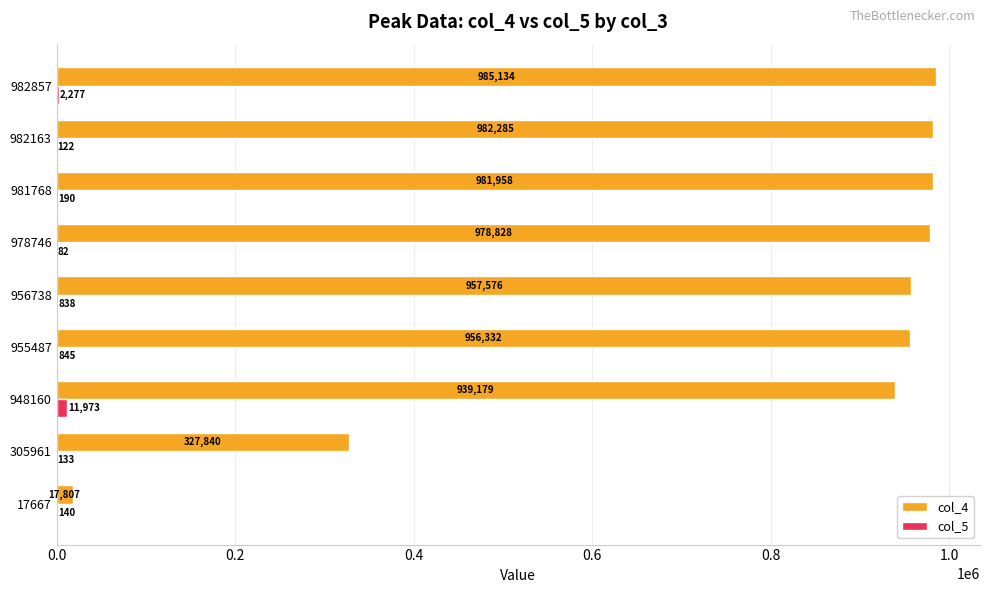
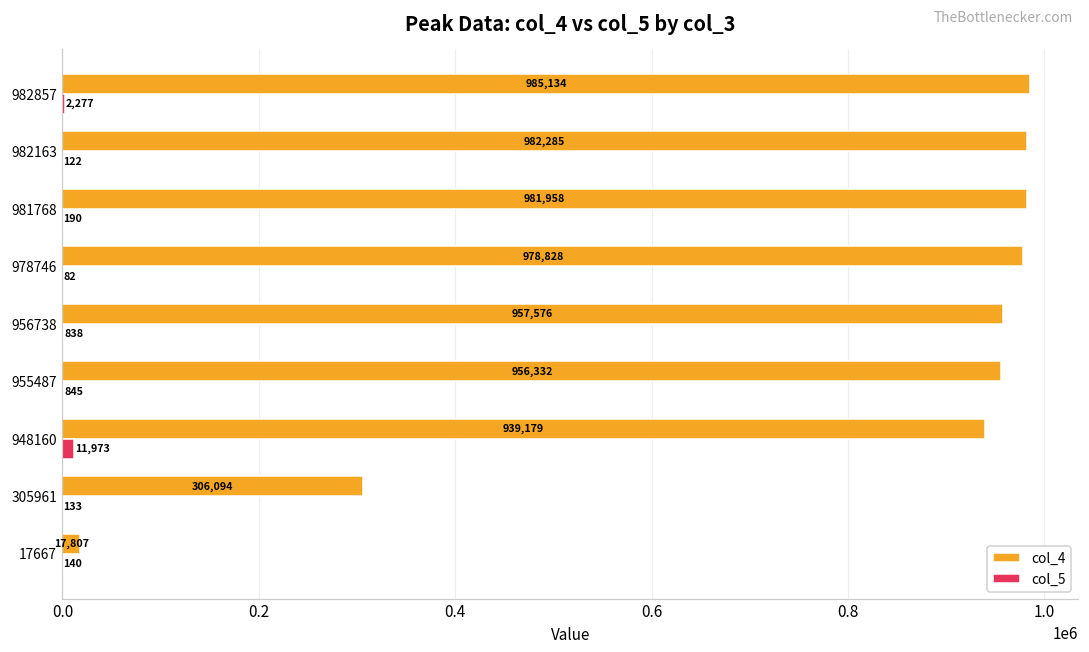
  {
    "col_4": {
      "982857": "985,134",
      "982163": "982,285",
      "981768": "981,958",
      "978746": "978,828",
      "956738": "957,576",
      "955487": "956,332",
      "948160": "939,179",
-     "305961": "327,840",
+     "305961": "306,094",
      "17667": "17,807"
    },
    "col_5": {
      "982857": "2,277",
      "982163": "122",
      "981768": "190",
      "978746": "82",
      "956738": "838",
      "955487": "845",
      "948160": "11,973",
      "305961": "133",
      "17667": "140"
    }
  }
